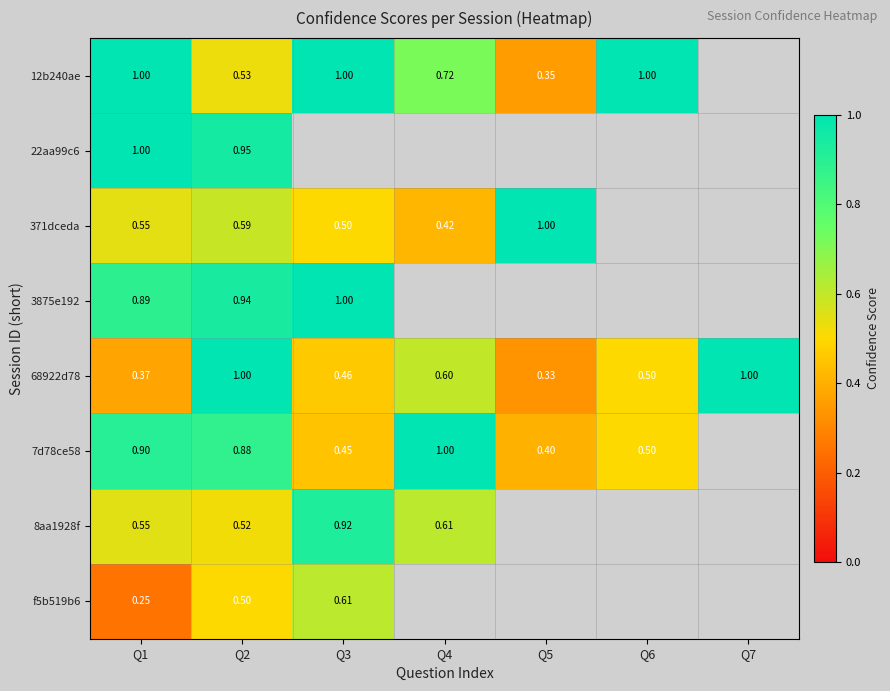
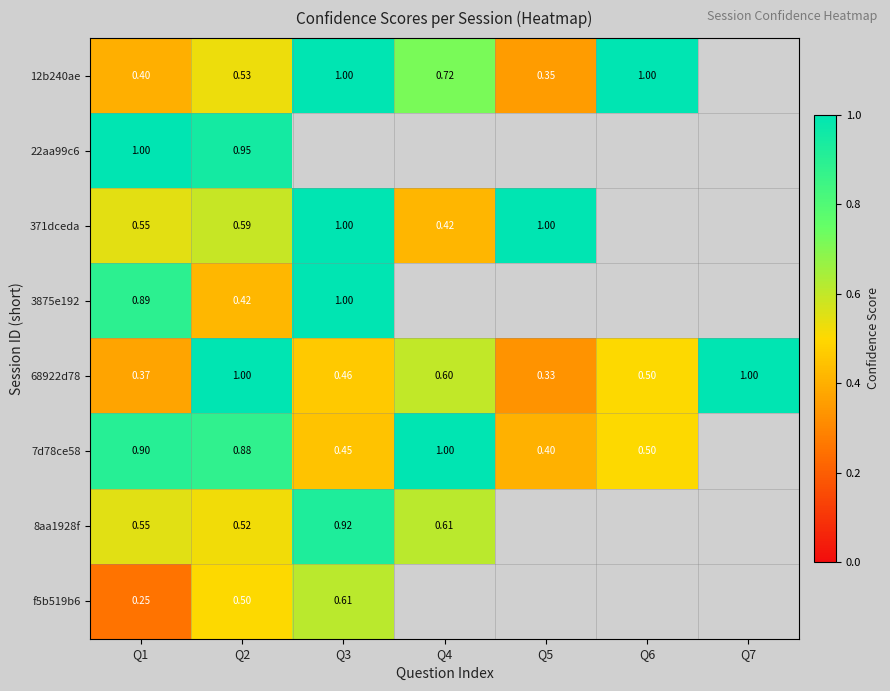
  {
    "12b240ae": {
-     "Q1": 1.00,
+     "Q1": 0.40,
      "Q2": 0.53,
      "Q3": 1.00,
      "Q4": 0.72,
      "Q5": 0.35,
      "Q6": 1.00
    },
    "22aa99c6": {
      "Q1": 1.00,
      "Q2": 0.95
    },
    "371dceda": {
      "Q1": 0.55,
      "Q2": 0.59,
-     "Q3": 0.50,
+     "Q3": 1.00,
      "Q4": 0.42,
      "Q5": 1.00
    },
    "3875e192": {
      "Q1": 0.89,
-     "Q2": 0.94,
+     "Q2": 0.42,
      "Q3": 1.00
    },
    "68922d78": {
      "Q1": 0.37,
      "Q2": 1.00,
      "Q3": 0.46,
      "Q4": 0.60,
      "Q5": 0.33,
      "Q6": 0.50,
      "Q7": 1.00
    },
    "7d78ce58": {
      "Q1": 0.90,
      "Q2": 0.88,
      "Q3": 0.45,
      "Q4": 1.00,
      "Q5": 0.40,
      "Q6": 0.50
    },
    "8aa1928f": {
      "Q1": 0.55,
      "Q2": 0.52,
      "Q3": 0.92,
      "Q4": 0.61
    },
    "f5b519b6": {
      "Q1": 0.25,
      "Q2": 0.50,
      "Q3": 0.61
    }
  }
